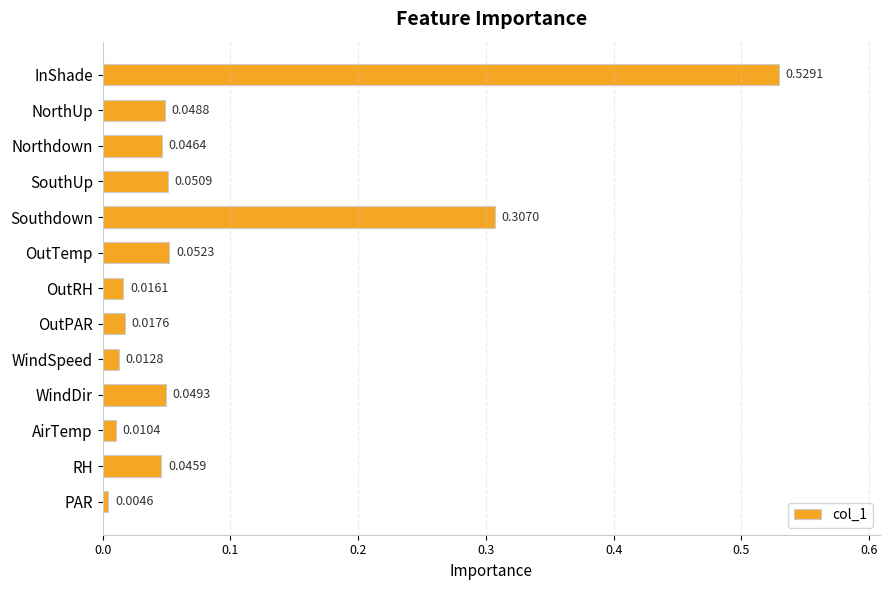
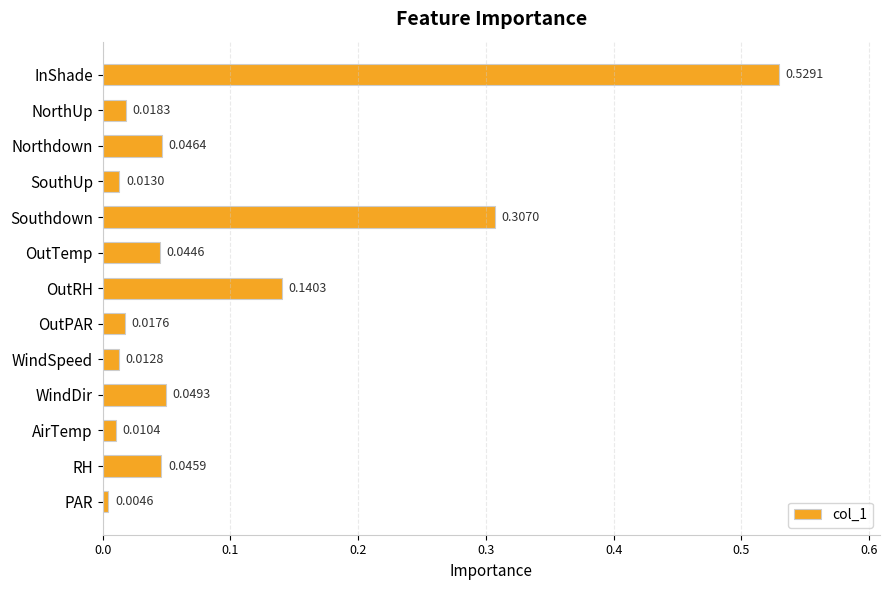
  {
    "InShade": 0.5291,
-   "NorthUp": 0.0488,
+   "NorthUp": 0.0183,
    "Northdown": 0.0464,
-   "SouthUp": 0.0509,
+   "SouthUp": 0.0130,
    "Southdown": 0.3070,
-   "OutTemp": 0.0523,
-   "OutRH": 0.0161,
+   "OutTemp": 0.0446,
+   "OutRH": 0.1403,
    "OutPAR": 0.0176,
    "WindSpeed": 0.0128,
    "WindDir": 0.0493,
    "AirTemp": 0.0104,
    "RH": 0.0459,
    "PAR": 0.0046
  }
